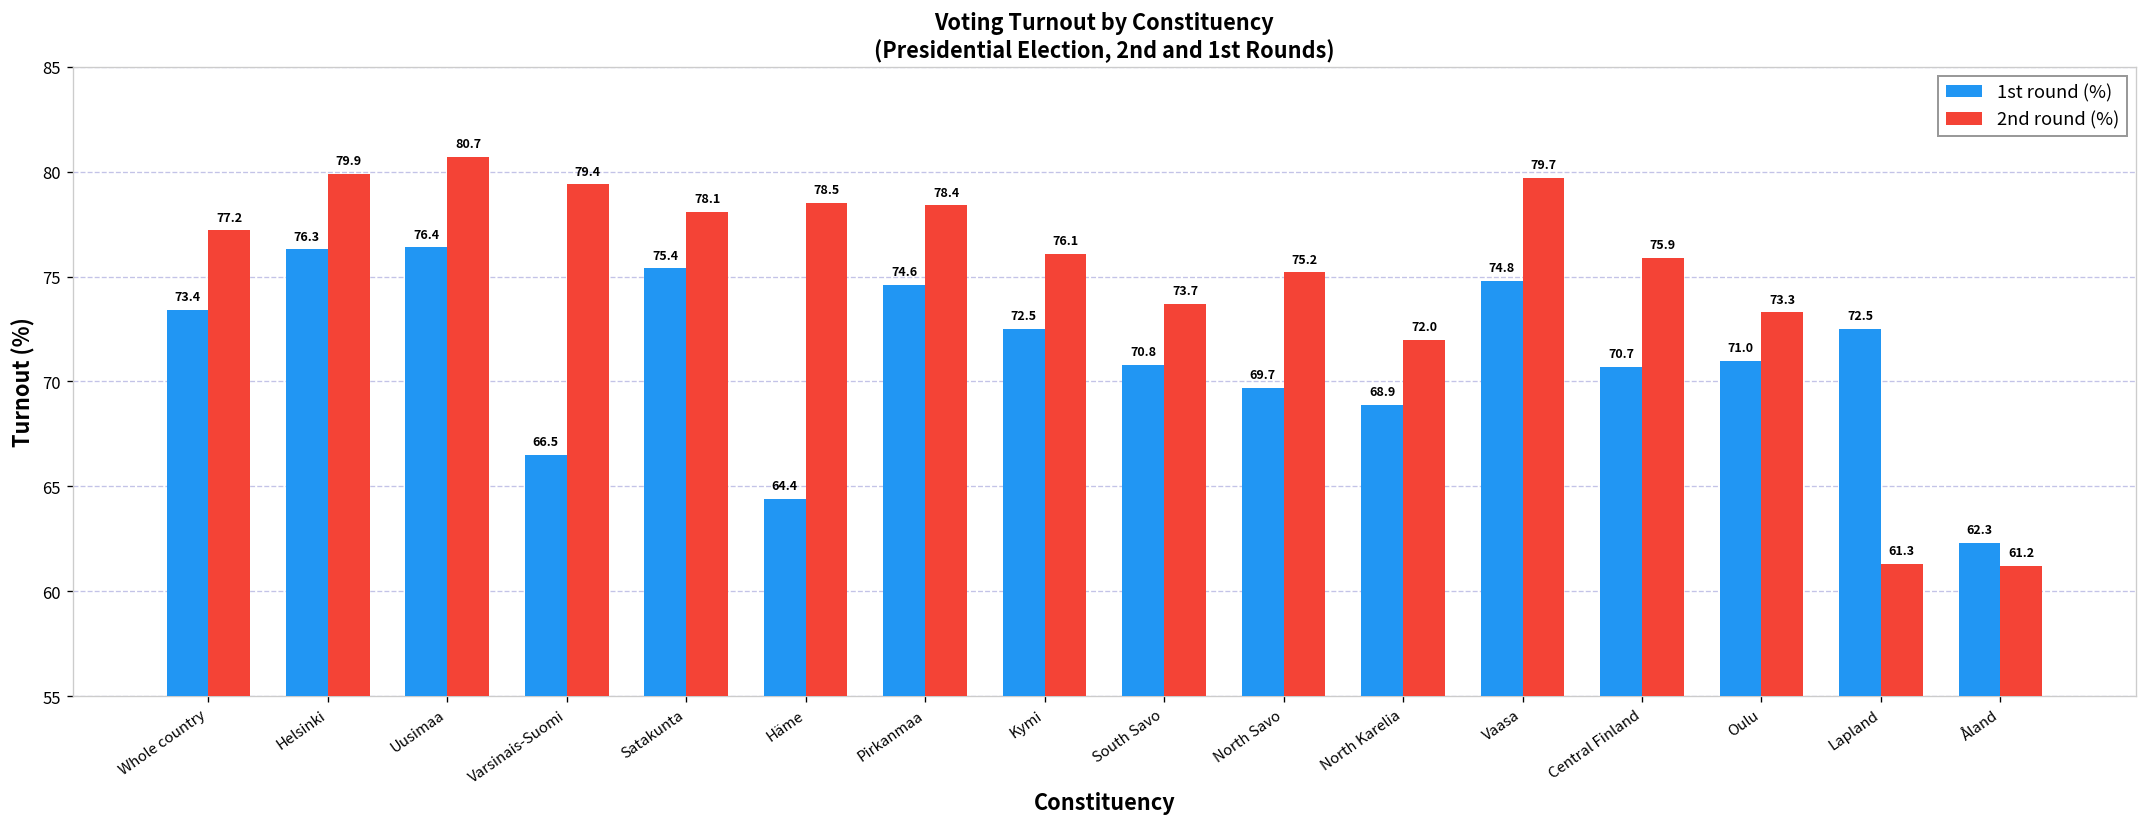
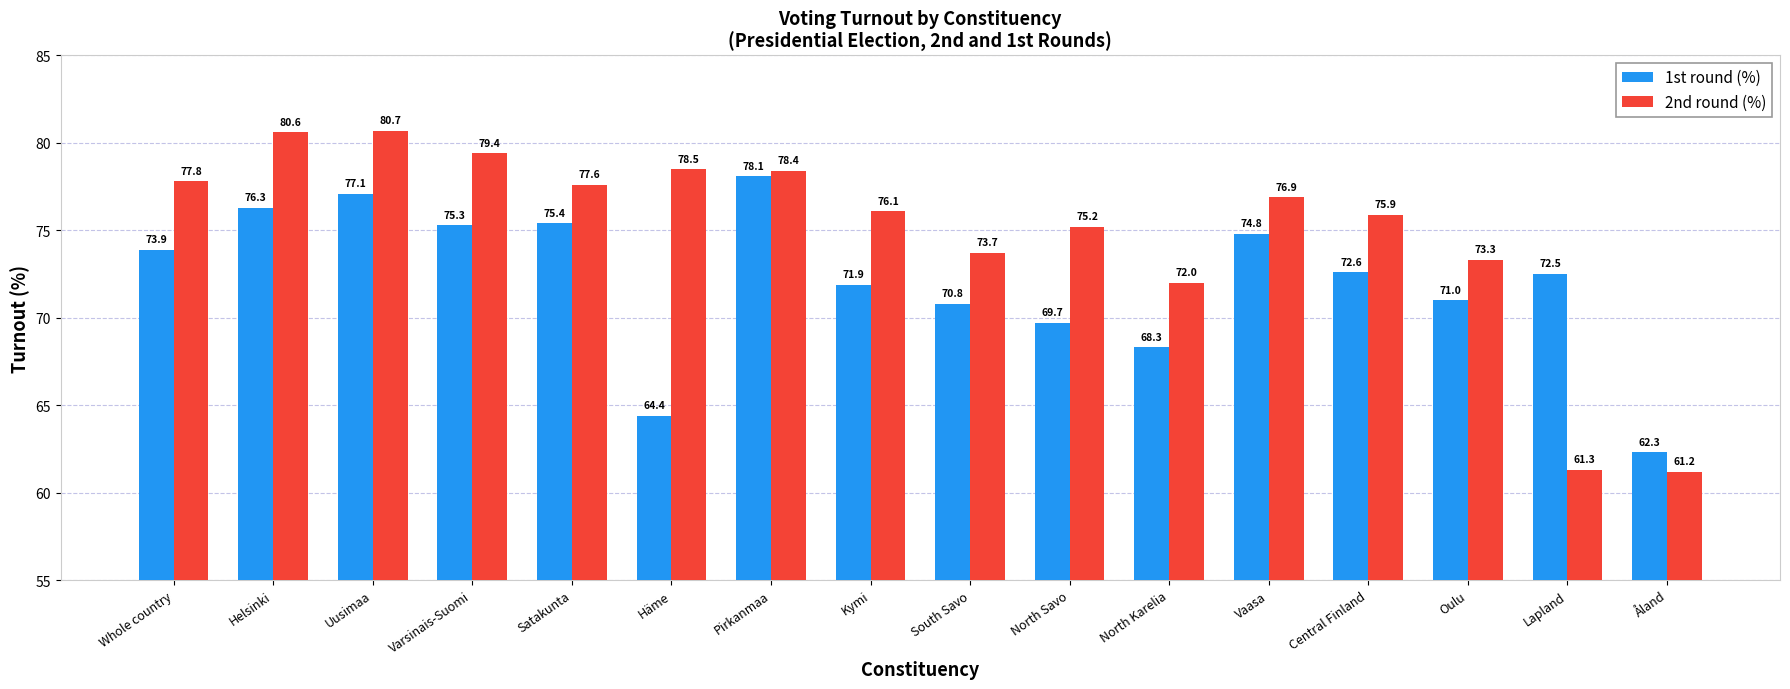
  {
    "1st round (%)": {
-     "Whole country": 73.4,
+     "Whole country": 73.9,
      "Helsinki": 76.3,
-     "Uusimaa": 76.4,
-     "Varsinais-Suomi": 66.5,
+     "Uusimaa": 77.1,
+     "Varsinais-Suomi": 75.3,
      "Satakunta": 75.4,
      "Häme": 64.4,
-     "Pirkanmaa": 74.6,
-     "Kymi": 72.5,
+     "Pirkanmaa": 78.1,
+     "Kymi": 71.9,
      "South Savo": 70.8,
      "North Savo": 69.7,
-     "North Karelia": 68.9,
+     "North Karelia": 68.3,
      "Vaasa": 74.8,
-     "Central Finland": 70.7,
+     "Central Finland": 72.6,
      "Oulu": 71.0,
      "Lapland": 72.5,
      "Åland": 62.3
    },
    "2nd round (%)": {
-     "Whole country": 77.2,
-     "Helsinki": 79.9,
+     "Whole country": 77.8,
+     "Helsinki": 80.6,
      "Uusimaa": 80.7,
      "Varsinais-Suomi": 79.4,
-     "Satakunta": 78.1,
+     "Satakunta": 77.6,
      "Häme": 78.5,
      "Pirkanmaa": 78.4,
      "Kymi": 76.1,
      "South Savo": 73.7,
      "North Savo": 75.2,
      "North Karelia": 72.0,
-     "Vaasa": 79.7,
+     "Vaasa": 76.9,
      "Central Finland": 75.9,
      "Oulu": 73.3,
      "Lapland": 61.3,
      "Åland": 61.2
    }
  }
